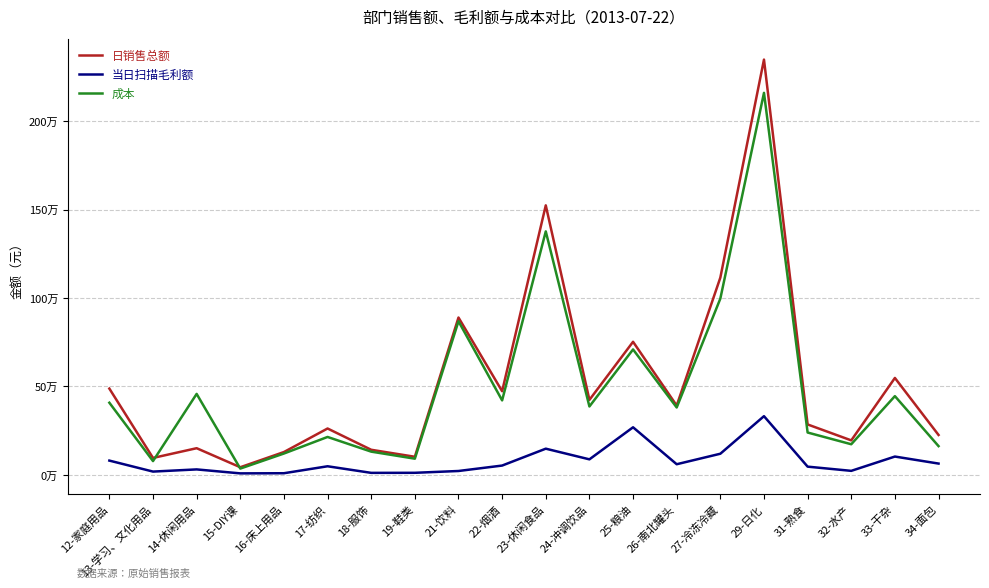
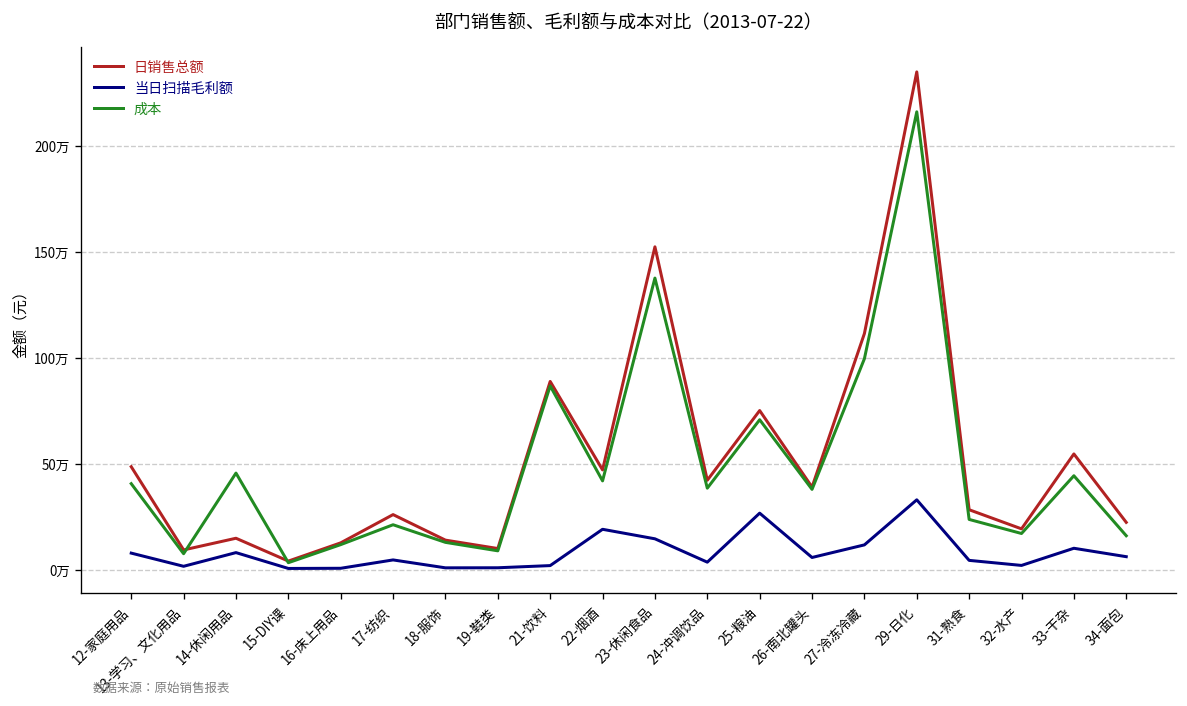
  {
    "日销售总额": {
      "12-家庭用品": "49万",
      "13-学习、文化用品": "9万",
      "14-休闲用品": "15万",
      "17-纺织": "26万",
      "21-饮料": "89万",
      "22-烟酒": "47万",
      "23-休闲食品": "152万",
      "24-冲调饮品": "42万",
      "25-粮油": "75万",
      "27-冷冻冷藏": "111万",
      "29-日化": "235万",
      "31-熟食": "28万",
      "32-水产": "19万",
      "33-干杂": "55万",
      "34-面包": "22万"
    },
    "当日扫描毛利额": {
      "12-家庭用品": "8万",
      "13-学习、文化用品": "2万",
-     "14-休闲用品": "3万",
+     "14-休闲用品": "8万",
      "15-DIY课": "1万",
      "16-床上用品": "1万",
      "17-纺织": "5万",
      "18-服饰": "1万",
      "19-鞋类": "1万",
      "21-饮料": "2万",
-     "22-烟酒": "5万",
+     "22-烟酒": "19万",
      "23-休闲食品": "15万",
-     "24-冲调饮品": "9万",
+     "24-冲调饮品": "4万",
      "25-粮油": "27万",
      "26-南北罐头": "6万",
      "27-冷冻冷藏": "12万",
      "29-日化": "33万",
      "31-熟食": "5万",
      "32-水产": "2万",
      "33-干杂": "10万",
      "34-面包": "6万"
    },
    "成本": {
      "12-家庭用品": "41万",
      "13-学习、文化用品": "8万",
      "14-休闲用品": "46万",
      "17-纺织": "21万",
      "21-饮料": "87万",
      "22-烟酒": "42万",
      "23-休闲食品": "138万",
      "24-冲调饮品": "39万",
      "25-粮油": "71万",
      "27-冷冻冷藏": "100万",
      "29-日化": "216万",
      "31-熟食": "24万",
      "32-水产": "17万",
      "33-干杂": "44万",
      "34-面包": "16万"
    }
  }
